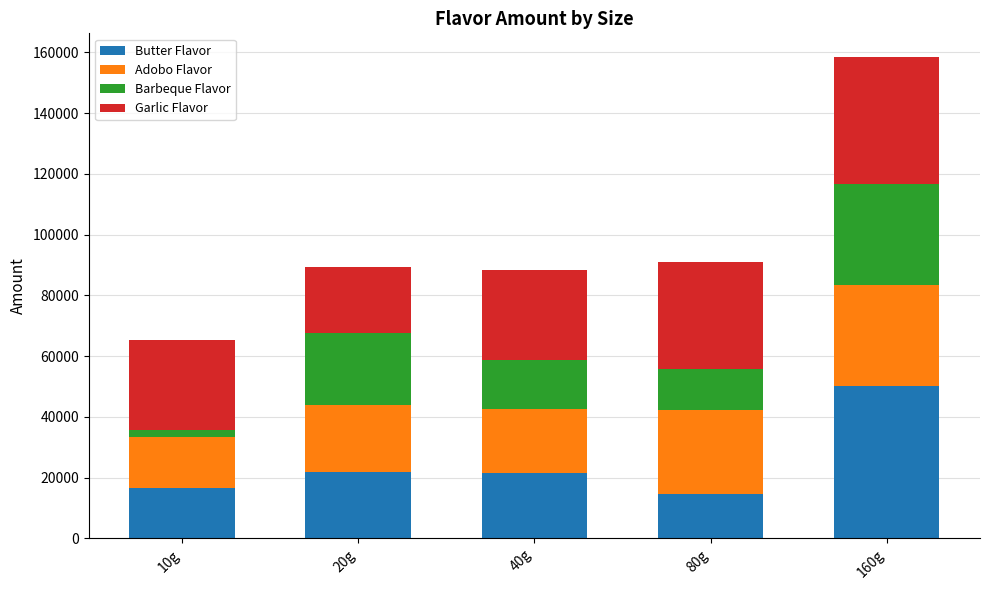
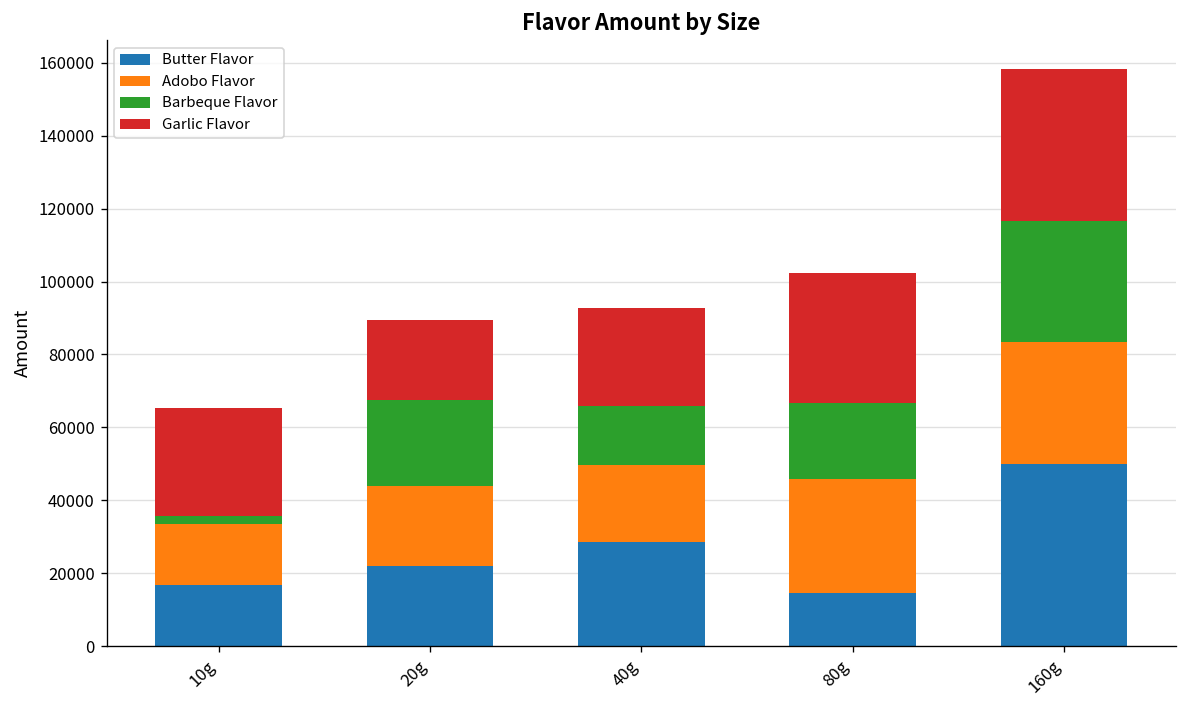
  {
    "Butter Flavor": {
      "10g": 17000,
      "20g": 22000,
-     "40g": 21000,
+     "40g": 28000,
      "80g": 15000,
      "160g": 50000
    },
    "Adobo Flavor": {
      "10g": 17000,
      "20g": 22000,
      "40g": 21000,
-     "80g": 28000,
+     "80g": 31000,
      "160g": 33000
    },
    "Barbeque Flavor": {
      "10g": 2000,
      "20g": 24000,
      "40g": 16000,
-     "80g": 13000,
+     "80g": 21000,
      "160g": 33000
    },
    "Garlic Flavor": {
      "10g": 30000,
      "20g": 22000,
-     "40g": 29000,
+     "40g": 27000,
      "80g": 35000,
      "160g": 42000
    }
  }
